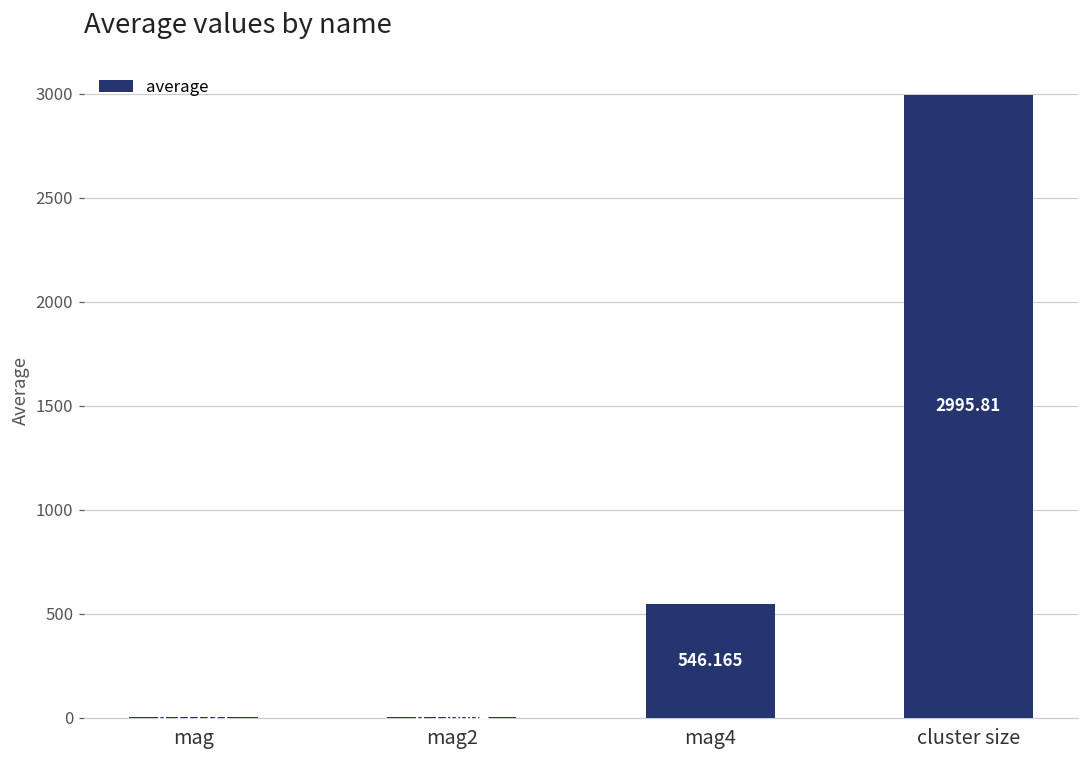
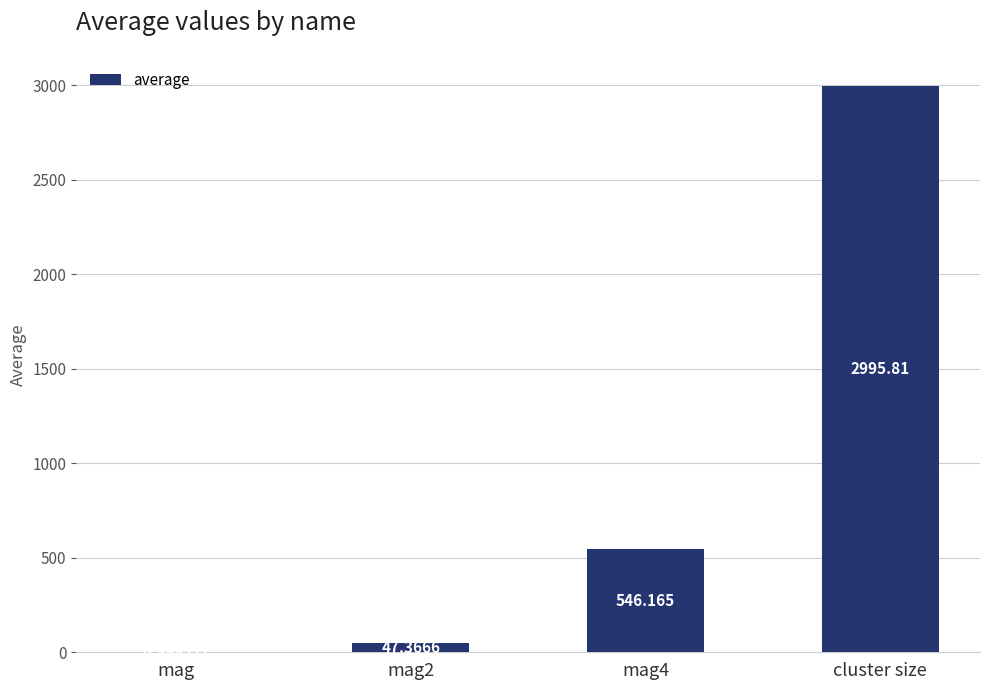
  {
-   "mag2": 0
+   "mag2": 50
  }
